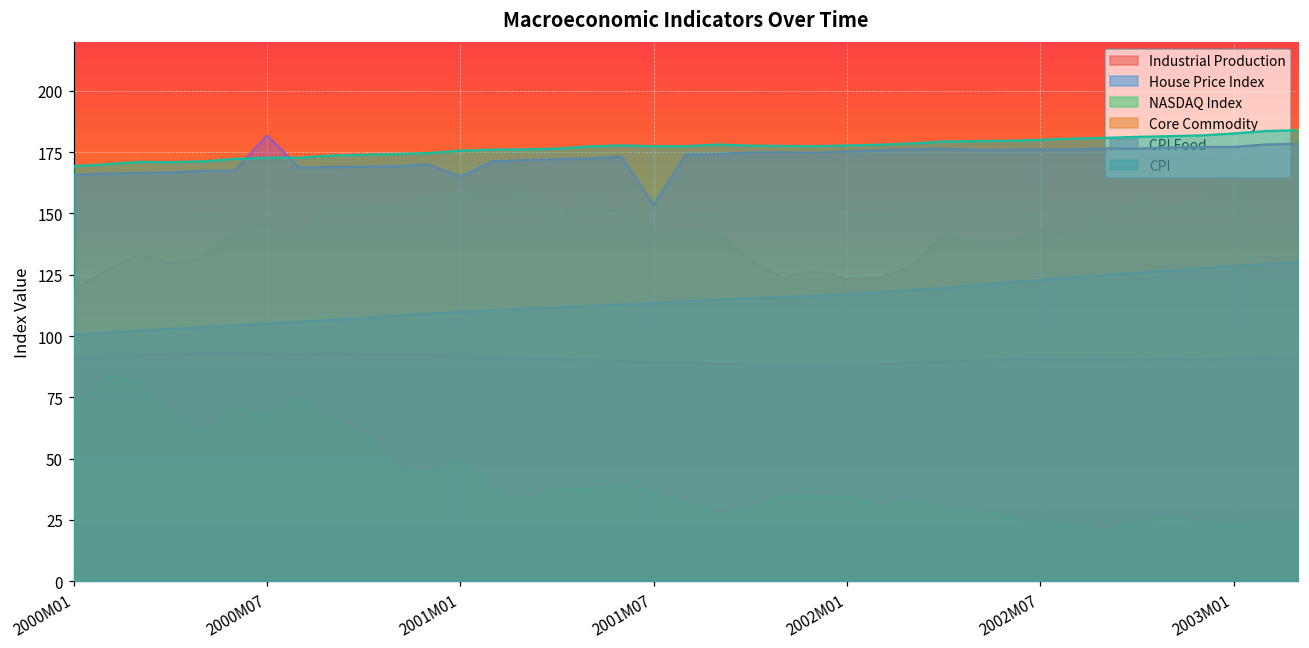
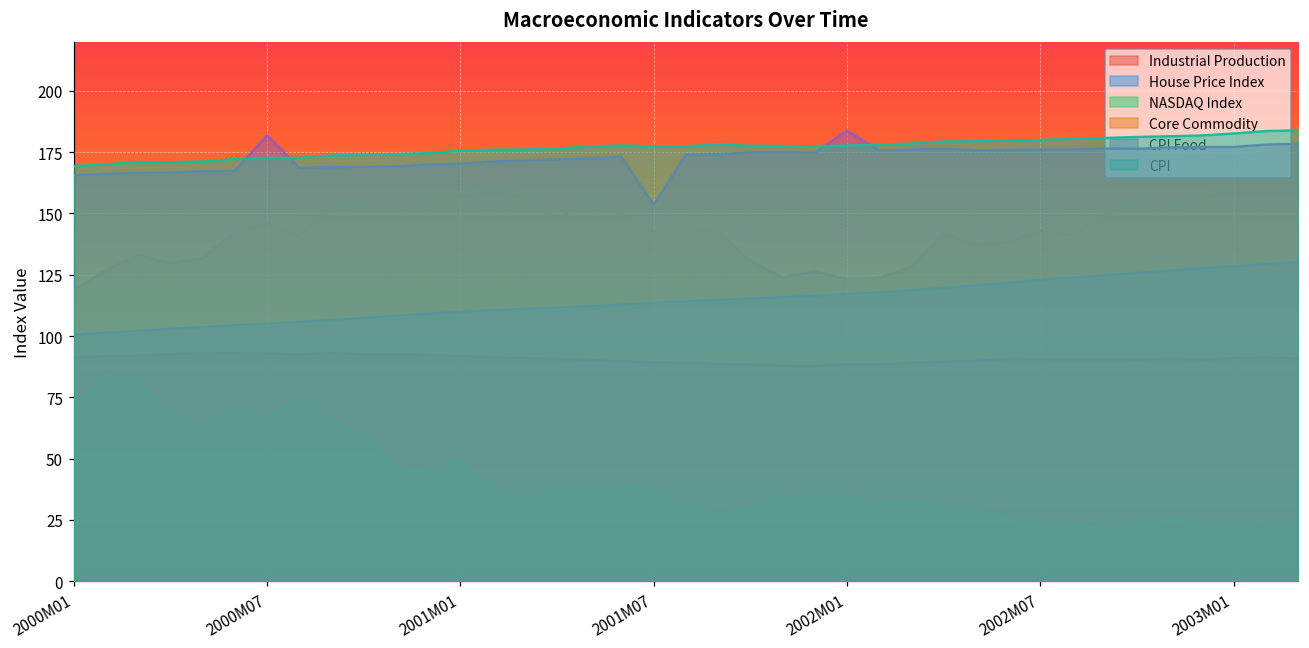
  {
    "CPI Food": {
      "2000M01": 166,
      "2000M07": 182,
-     "2001M01": 165,
+     "2001M01": 170,
      "2001M07": 154,
-     "2002M01": 175,
+     "2002M01": 184,
      "2002M07": 176
    }
  }
